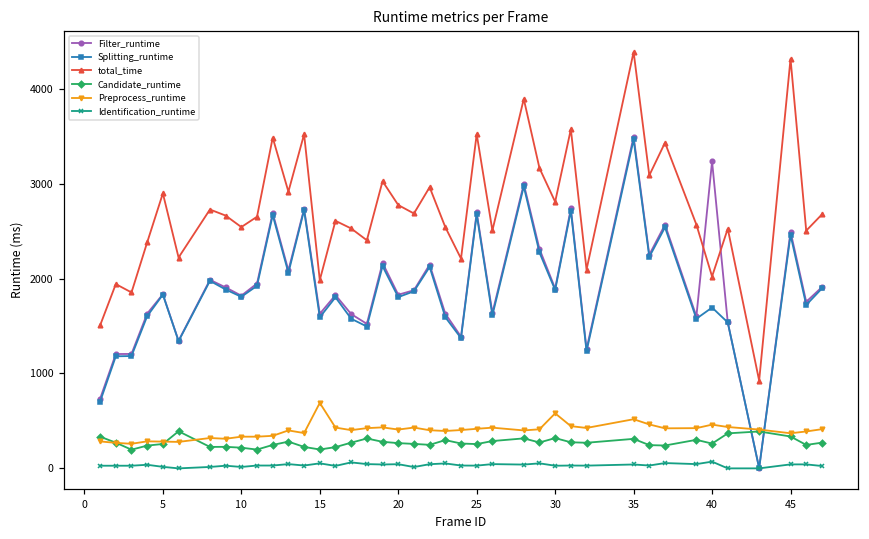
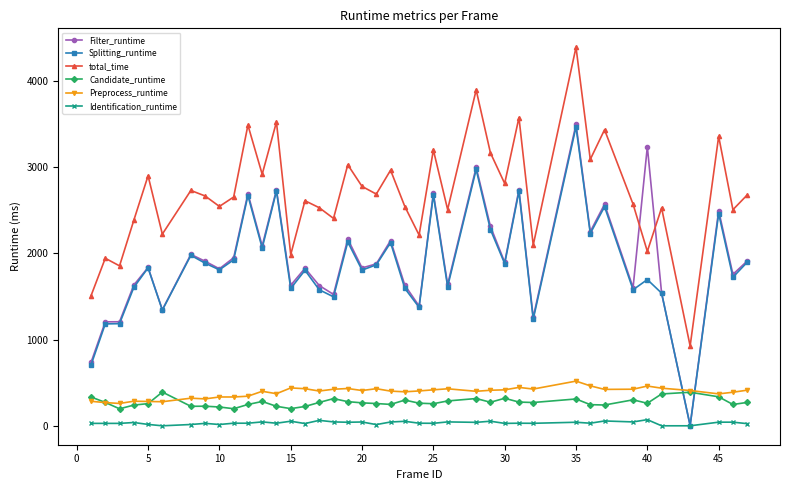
  {
    "Filter_runtime": {
      "15": 1600,
      "35": 3500,
      "40": 3200,
      "45": 2500
    },
    "Splitting_runtime": {
      "15": 1600,
      "35": 3500,
      "40": 1700,
      "45": 2500
    },
    "total_time": {
      "5": 2900,
      "10": 2500,
      "15": 2000,
      "20": 2800,
-     "25": 3500,
+     "25": 3200,
      "30": 2800,
      "35": 4400,
      "40": 2000,
-     "45": 4300
+     "45": 3400
    },
    "Preprocess_runtime": {
      "10": 300,
-     "15": 700,
+     "15": 400,
      "20": 400,
      "25": 400,
-     "30": 600,
+     "30": 400,
      "35": 500,
      "40": 500,
      "45": 400
    }
  }
